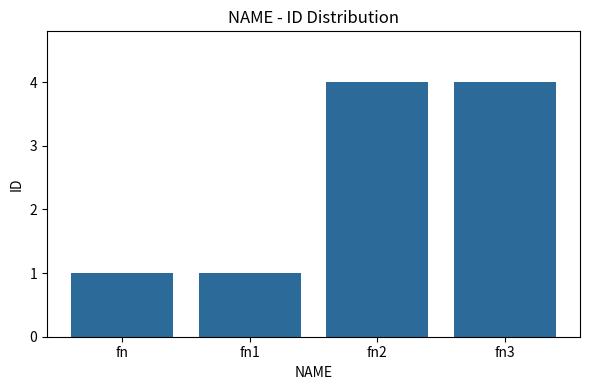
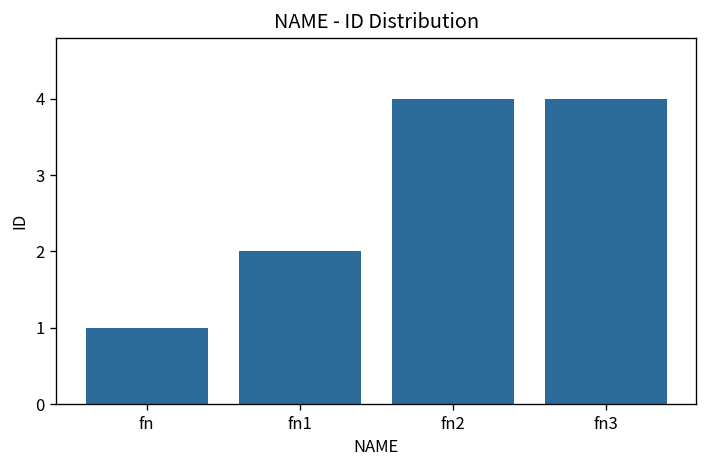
  {
    "fn": 1,
-   "fn1": 1,
+   "fn1": 2,
    "fn2": 4,
    "fn3": 4
  }
